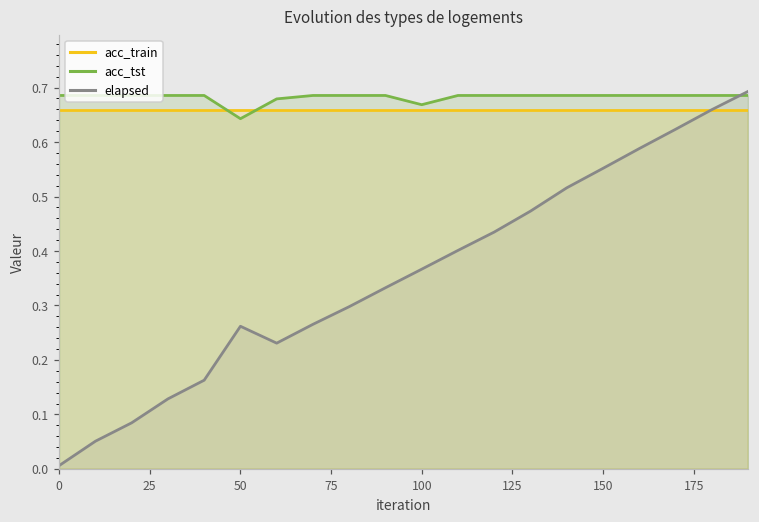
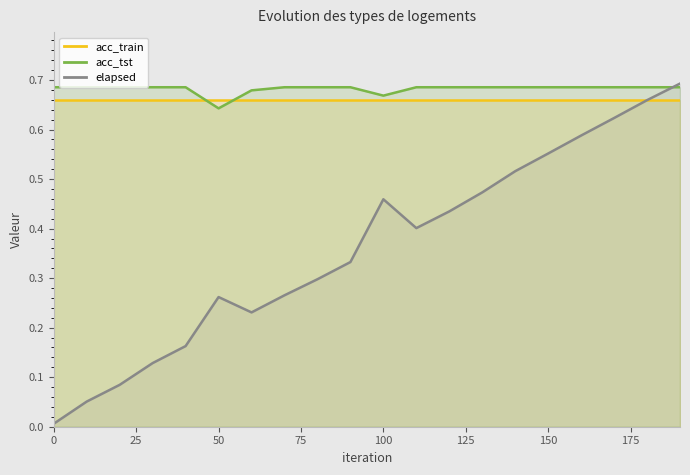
  {
    "acc_train": {
      "0": 0.66,
      "50": 0.66,
      "100": 0.66,
      "150": 0.66
    },
    "acc_tst": {
      "0": 0.69,
      "50": 0.64,
      "100": 0.67,
      "150": 0.69
    },
    "elapsed": {
      "0": 0.01,
      "50": 0.26,
-     "100": 0.37,
+     "100": 0.46,
      "150": 0.55
    }
  }
